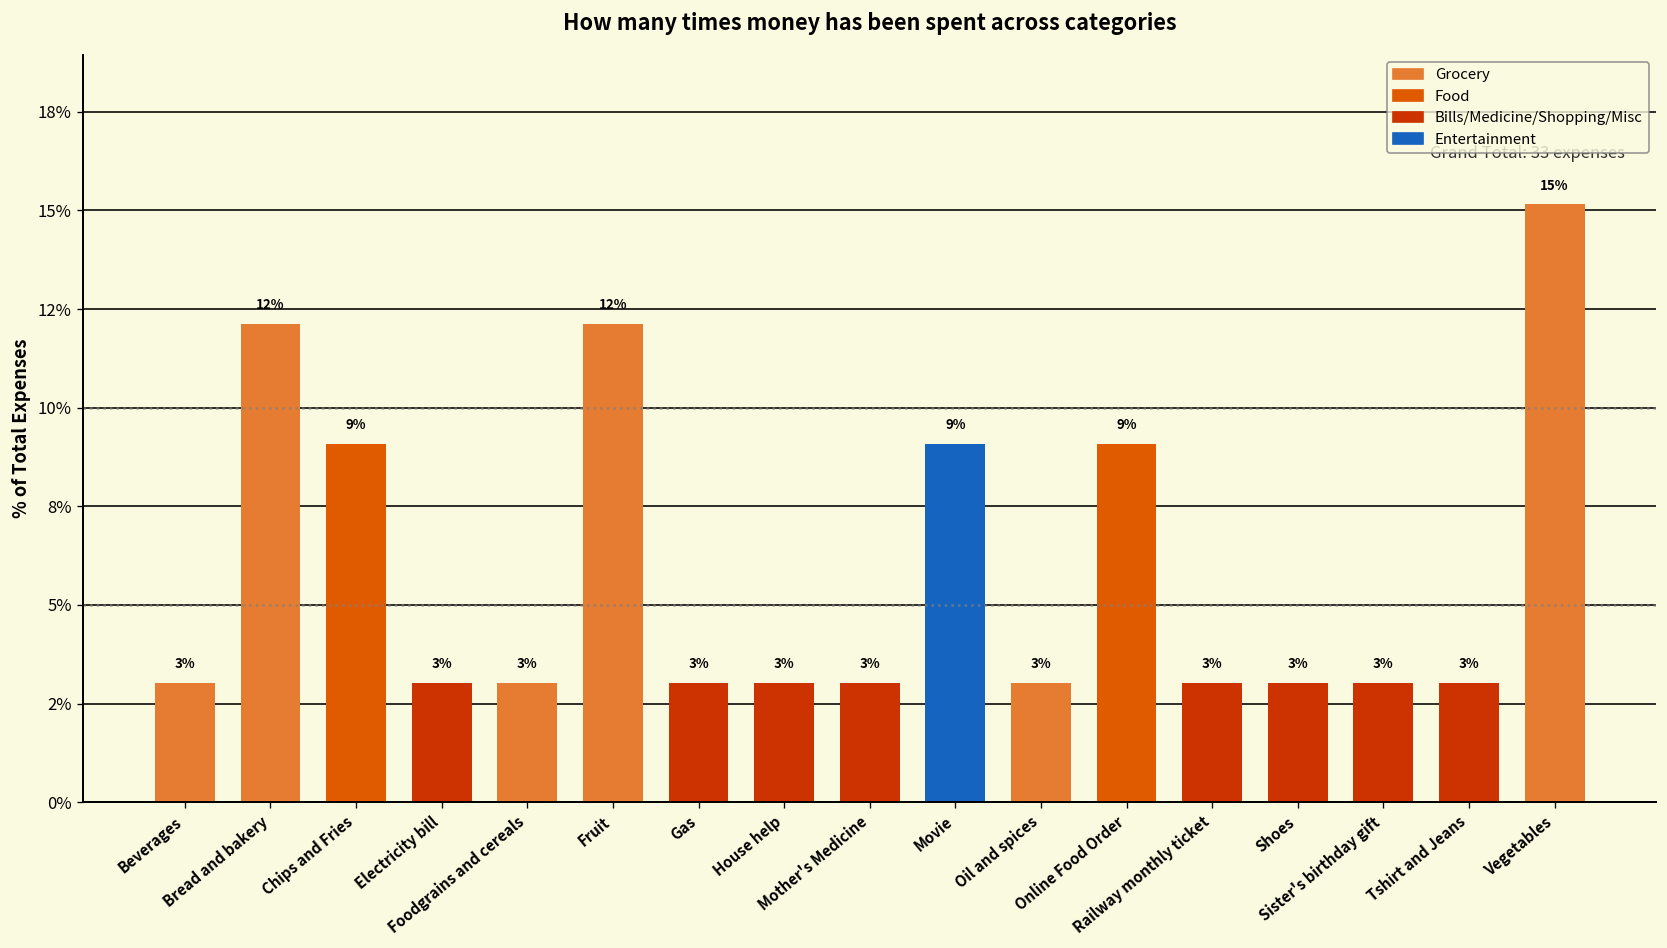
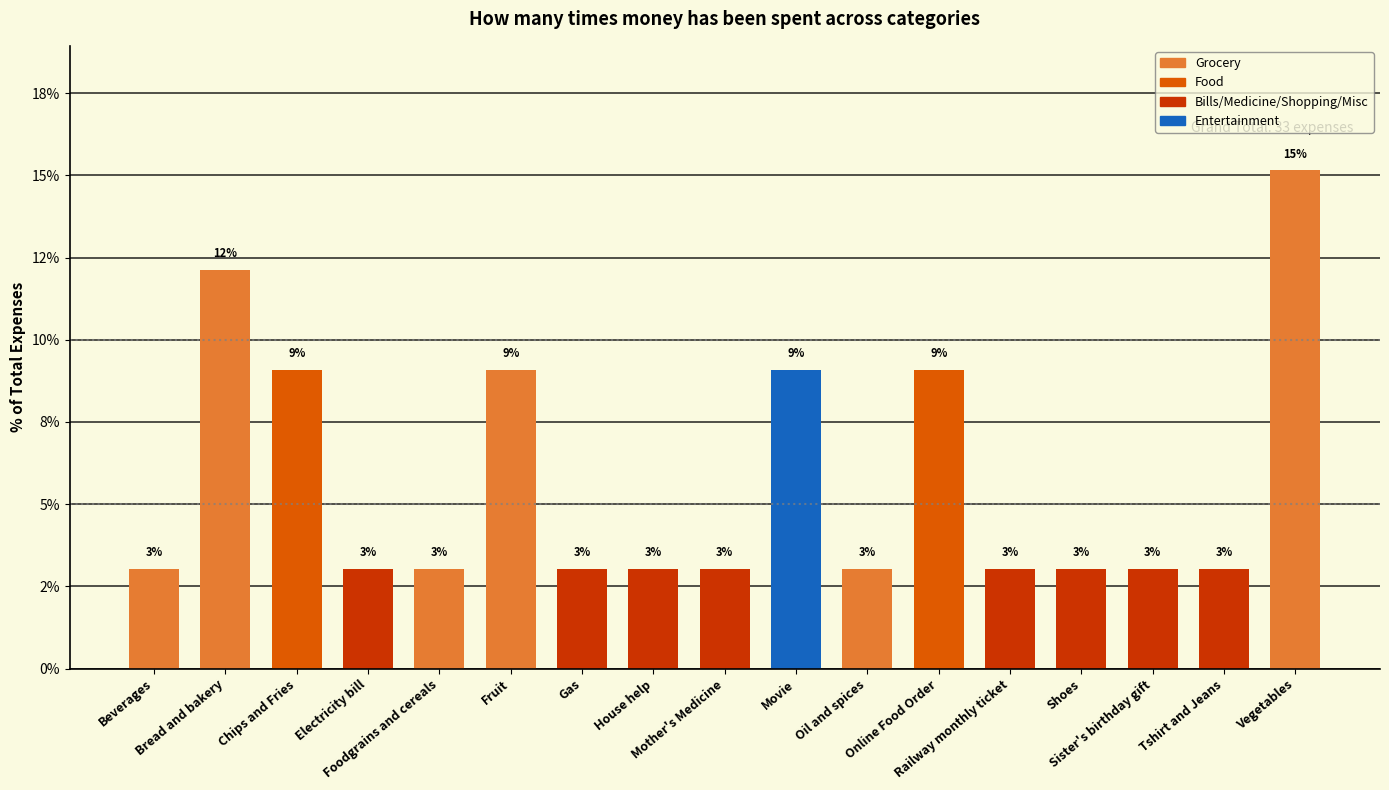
  {
    "Beverages": "3%",
    "Bread and bakery": "12%",
    "Chips and Fries": "9%",
    "Electricity bill": "3%",
    "Foodgrains and cereals": "3%",
-   "Fruit": "12%",
+   "Fruit": "9%",
    "Gas": "3%",
    "House help": "3%",
    "Mother's Medicine": "3%",
    "Movie": "9%",
    "Oil and spices": "3%",
    "Online Food Order": "9%",
    "Railway monthly ticket": "3%",
    "Shoes": "3%",
    "Sister's birthday gift": "3%",
    "Tshirt and Jeans": "3%",
    "Vegetables": "15%"
  }
